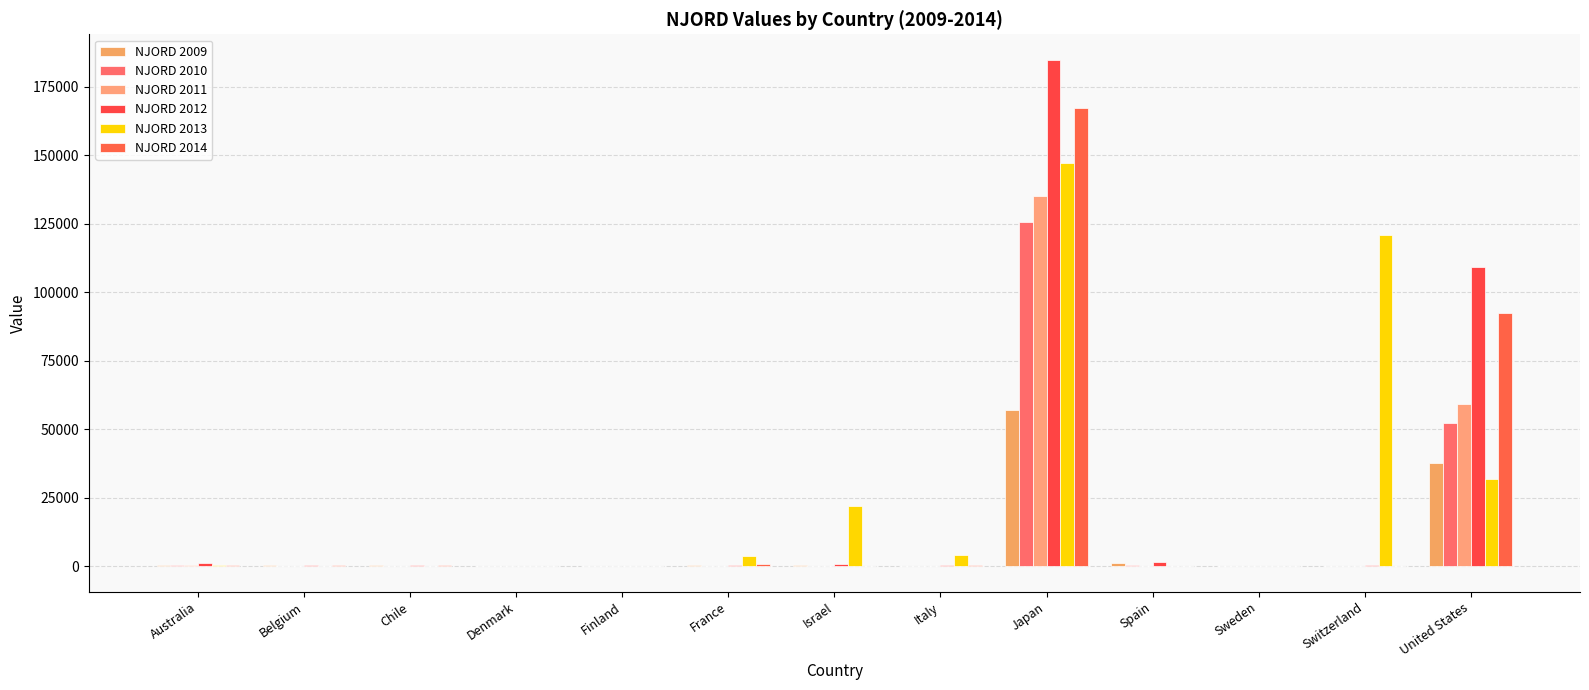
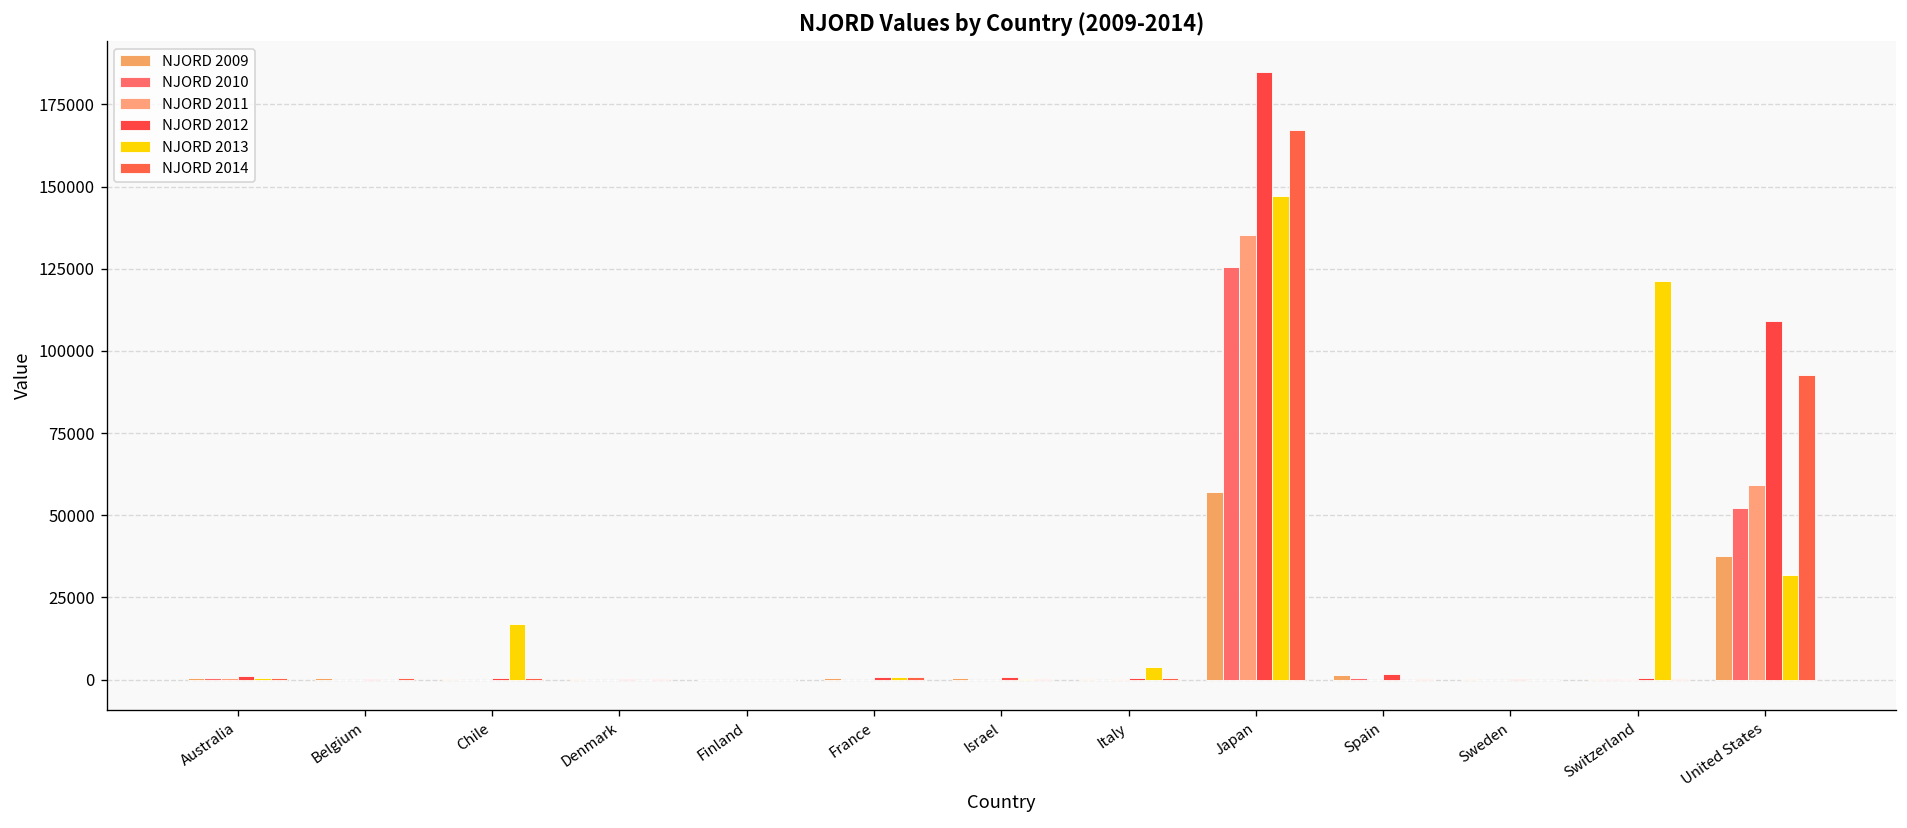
  {
    "NJORD 2013": {
-     "Chile": 0,
-     "France": 4000,
-     "Israel": 22000,
+     "Chile": 17000,
+     "France": 1000,
+     "Israel": 0,
      "Italy": 4000,
      "Japan": 147000,
      "Switzerland": 121000,
      "United States": 32000
    }
  }
